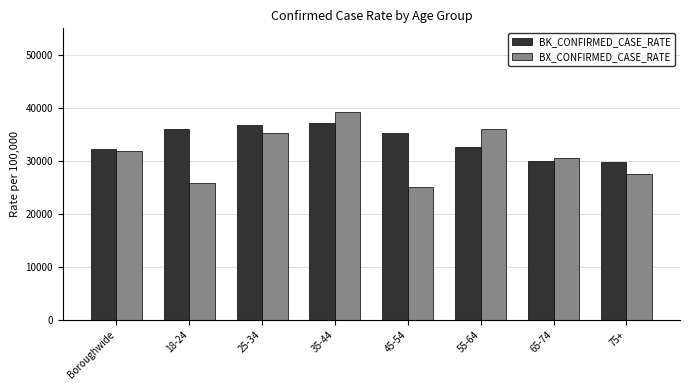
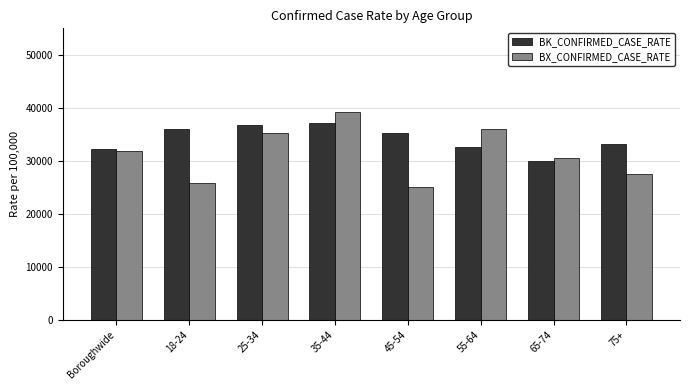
  {
    "BK_CONFIRMED_CASE_RATE": {
      "Boroughwide": 32000,
      "18-24": 36000,
      "25-34": 37000,
      "35-44": 37000,
      "45-54": 35000,
      "55-64": 33000,
      "65-74": 30000,
-     "75+": 30000
+     "75+": 33000
    },
    "BX_CONFIRMED_CASE_RATE": {
      "Boroughwide": 32000,
      "18-24": 26000,
      "25-34": 35000,
      "35-44": 39000,
      "45-54": 25000,
      "55-64": 36000,
      "65-74": 31000,
      "75+": 28000
    }
  }
